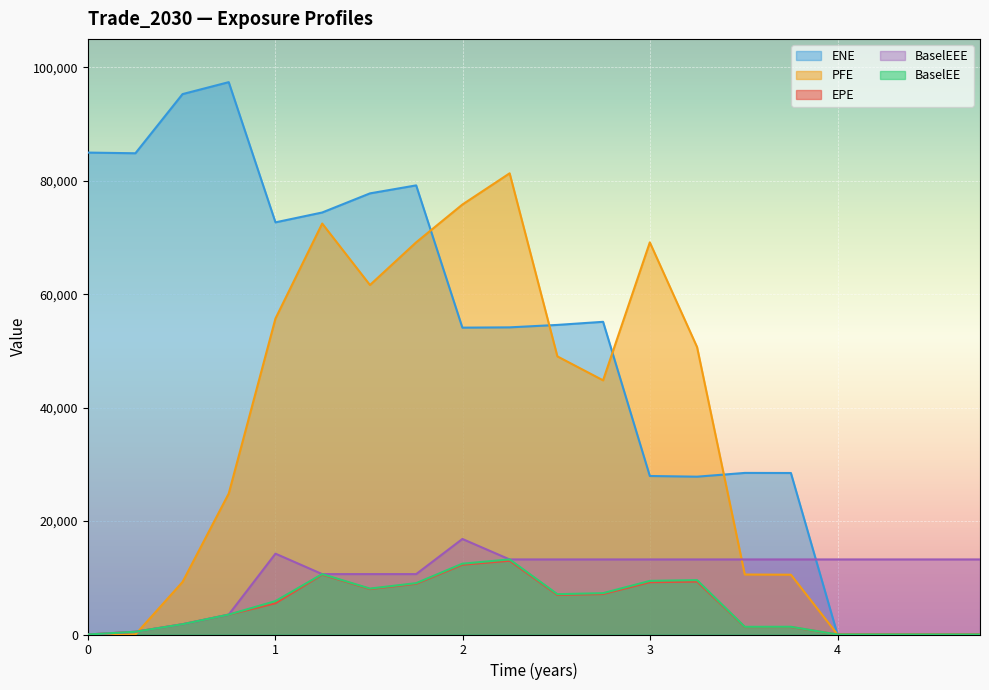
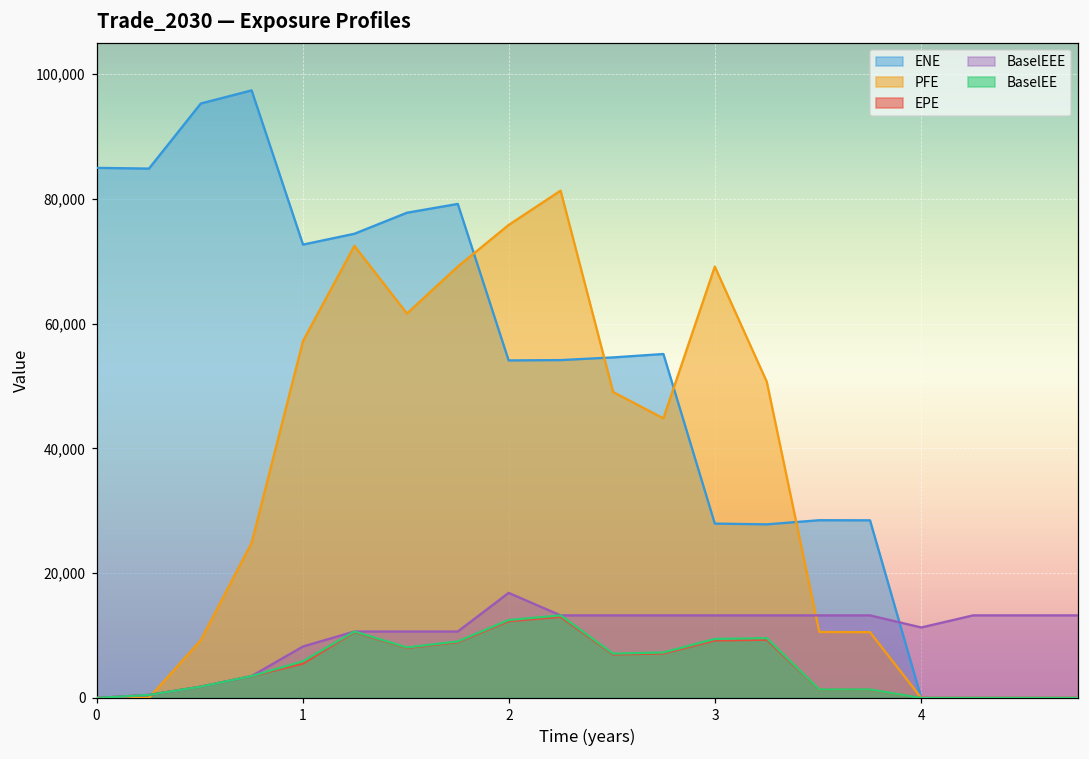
  {
    "ENE": {
      "0": "85,000",
      "1": "73,000",
      "2": "54,000",
      "3": "28,000"
    },
    "PFE": {
-     "1": "56,000",
+     "1": "57,000",
      "2": "76,000",
      "3": "69,000"
    },
    "BaselEEE": {
-     "1": "14,000",
+     "1": "8,000",
      "2": "17,000",
      "3": "13,000",
-     "4": "13,000"
+     "4": "11,000"
    }
  }
